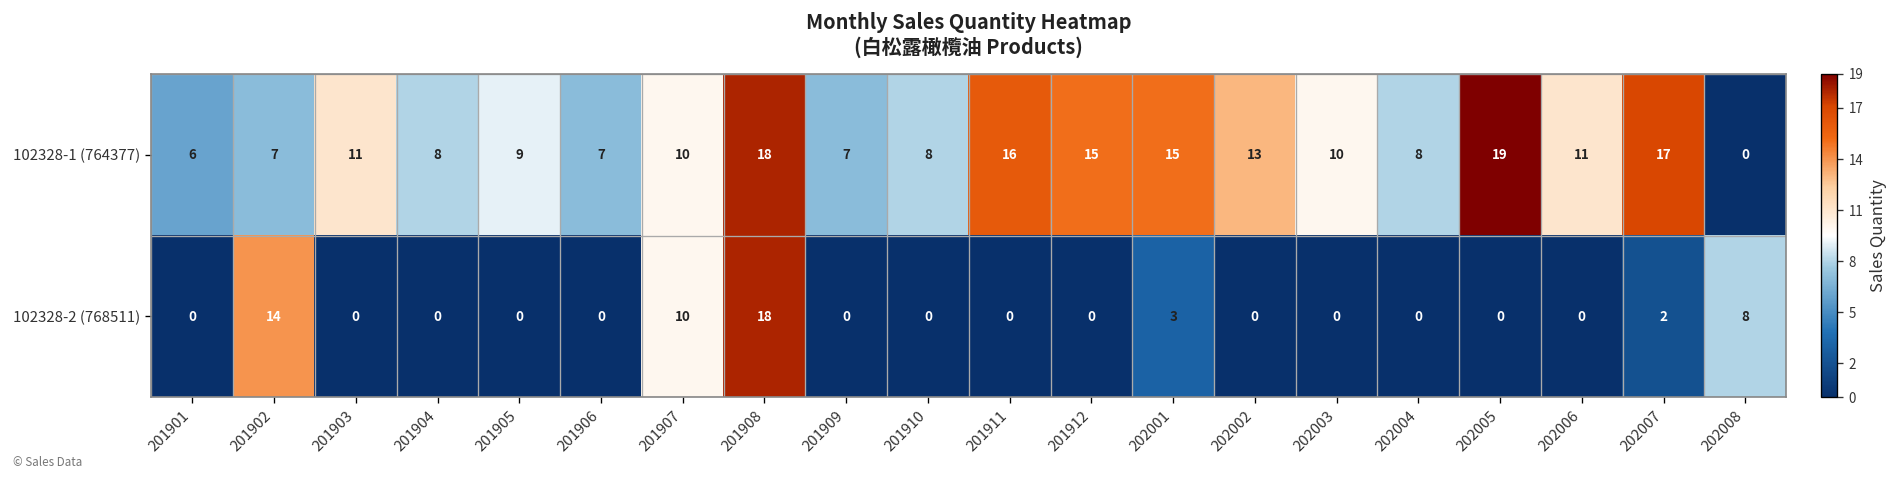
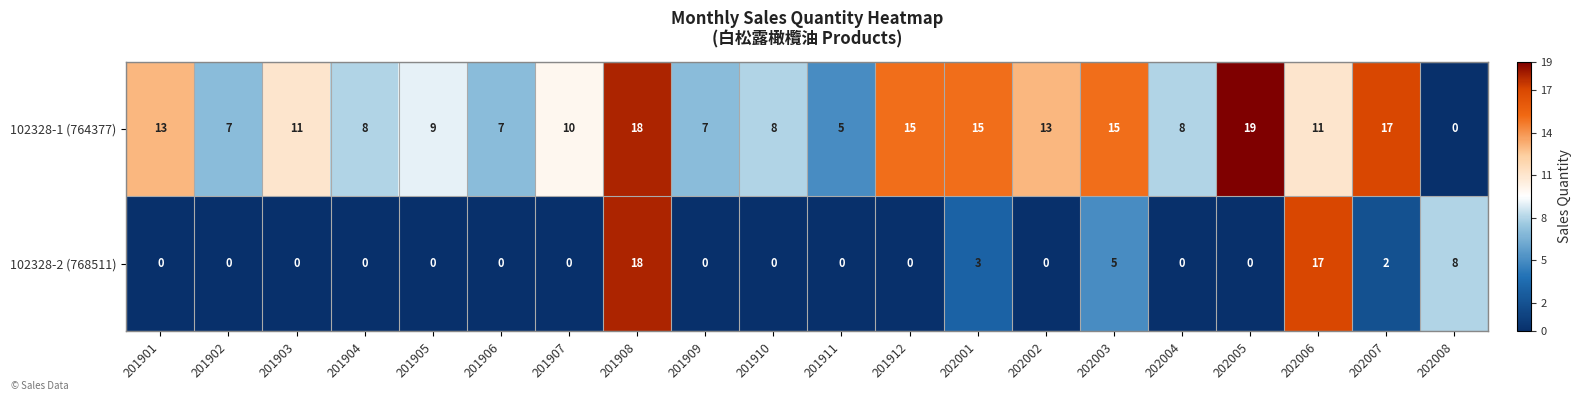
  {
    "102328-1 (764377)": {
-     "201901": 6,
+     "201901": 13,
      "201902": 7,
      "201903": 11,
      "201904": 8,
      "201905": 9,
      "201906": 7,
      "201907": 10,
      "201908": 18,
      "201909": 7,
      "201910": 8,
-     "201911": 16,
+     "201911": 5,
      "201912": 15,
      "202001": 15,
      "202002": 13,
-     "202003": 10,
+     "202003": 15,
      "202004": 8,
      "202005": 19,
      "202006": 11,
      "202007": 17,
      "202008": 0
    },
    "102328-2 (768511)": {
      "201901": 0,
-     "201902": 14,
+     "201902": 0,
      "201903": 0,
      "201904": 0,
      "201905": 0,
      "201906": 0,
-     "201907": 10,
+     "201907": 0,
      "201908": 18,
      "201909": 0,
      "201910": 0,
      "201911": 0,
      "201912": 0,
      "202001": 3,
      "202002": 0,
-     "202003": 0,
+     "202003": 5,
      "202004": 0,
      "202005": 0,
-     "202006": 0,
+     "202006": 17,
      "202007": 2,
      "202008": 8
    }
  }
